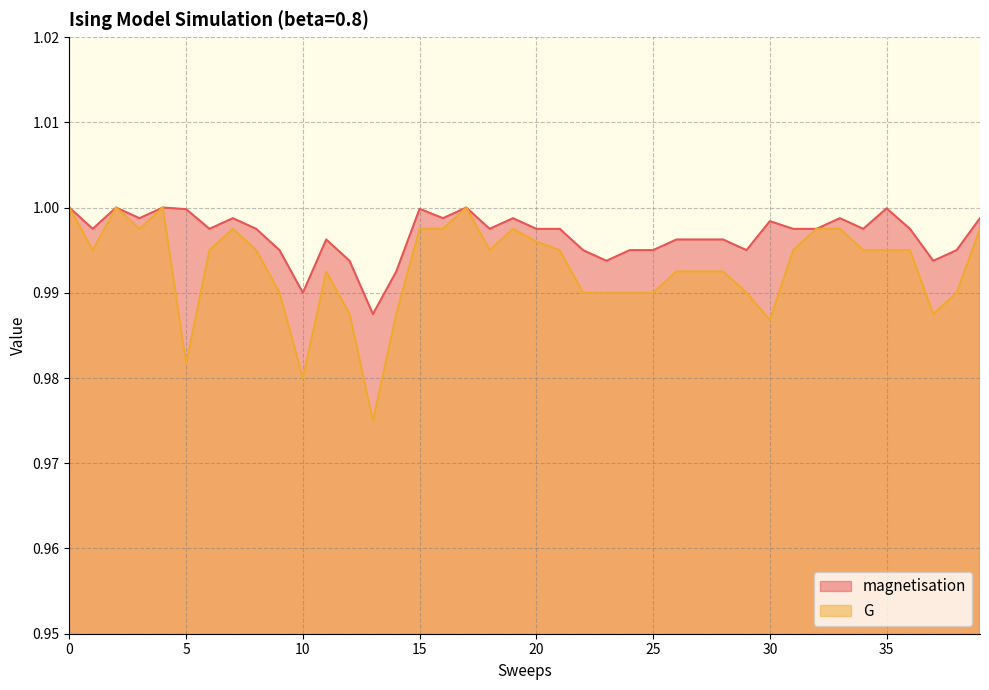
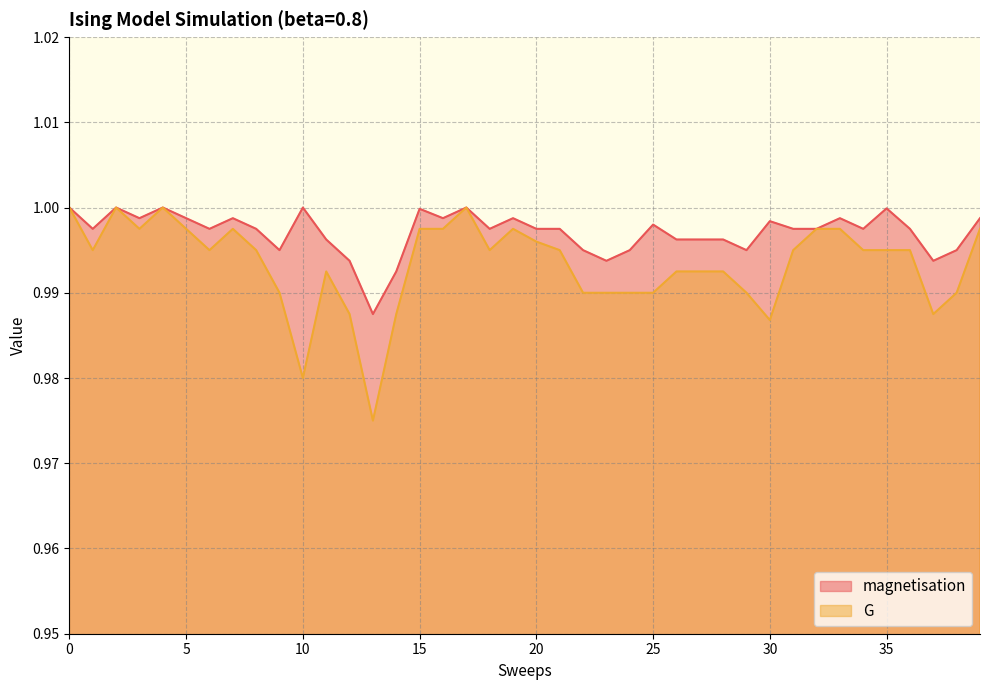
  {
    "magnetisation": {
-     "5": 1.000,
-     "10": 0.99,
+     "5": 0.999,
+     "10": 1.00,
      "15": 1.000,
      "20": 0.998,
-     "25": 0.995,
+     "25": 0.998,
      "30": 0.998,
      "35": 1.000
    },
    "G": {
-     "5": 0.982,
+     "5": 0.998,
      "10": 0.980,
      "15": 0.998,
      "20": 0.996,
      "25": 0.990,
      "30": 0.987,
      "35": 0.995
    }
  }
